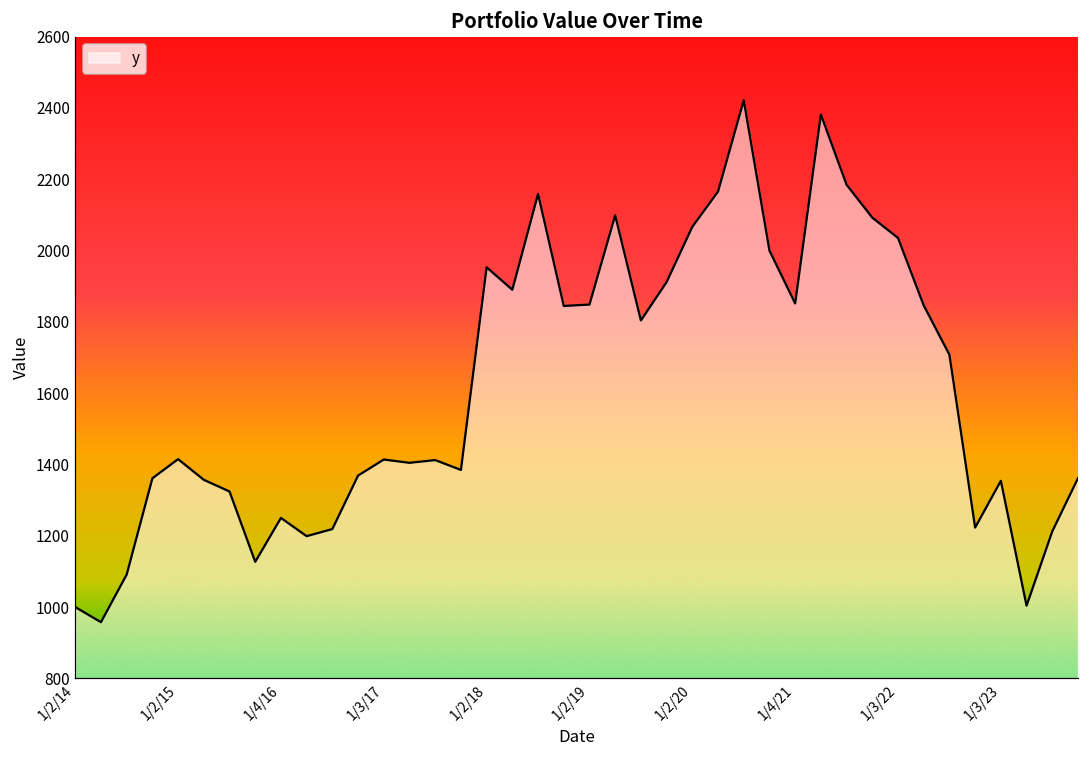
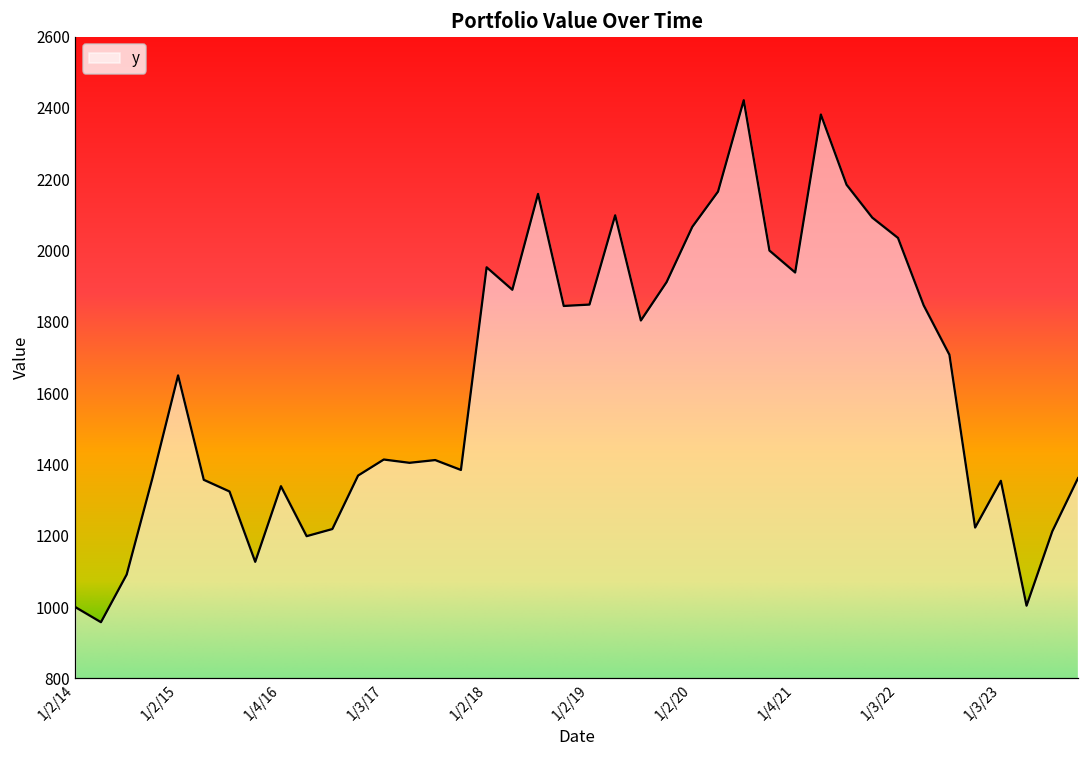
  {
    "1/2/14": 1000,
-   "1/2/15": 1410,
-   "1/4/16": 1250,
+   "1/2/15": 1650,
+   "1/4/16": 1340,
    "1/3/17": 1410,
    "1/2/18": 1950,
    "1/2/19": 1850,
    "1/2/20": 2070,
-   "1/4/21": 1850,
+   "1/4/21": 1940,
    "1/3/22": 2040,
    "1/3/23": 1350
  }
